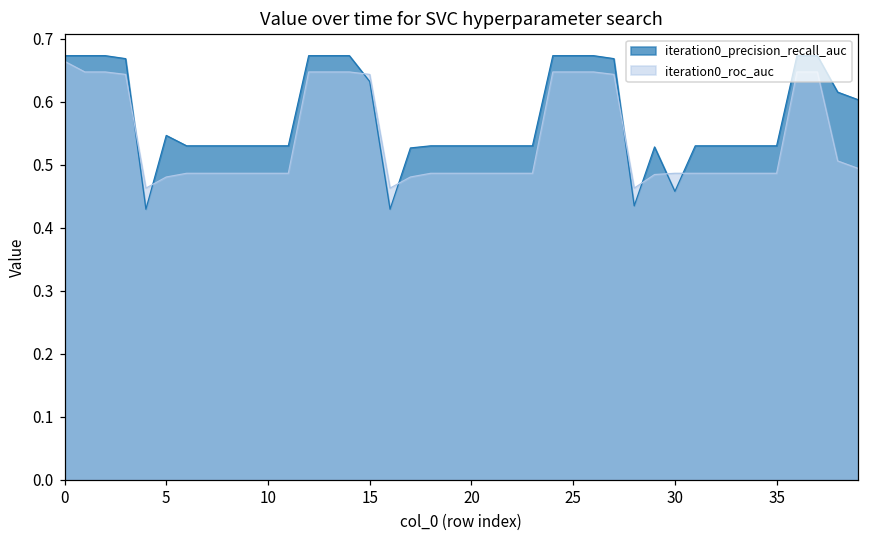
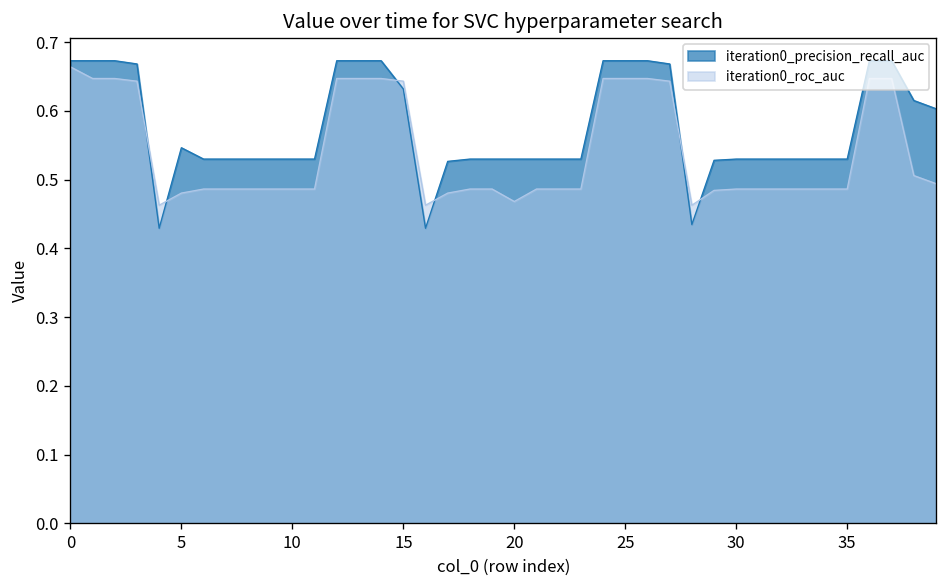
  {
    "iteration0_precision_recall_auc": {
      "0": 0.67,
      "5": 0.55,
      "10": 0.53,
      "15": 0.63,
      "20": 0.53,
      "25": 0.67,
-     "30": 0.46,
+     "30": 0.53,
      "35": 0.53
    },
    "iteration0_roc_auc": {
      "0": 0.66,
      "5": 0.48,
      "10": 0.49,
      "15": 0.64,
-     "20": 0.49,
+     "20": 0.47,
      "25": 0.65,
      "30": 0.49,
      "35": 0.49
    }
  }
